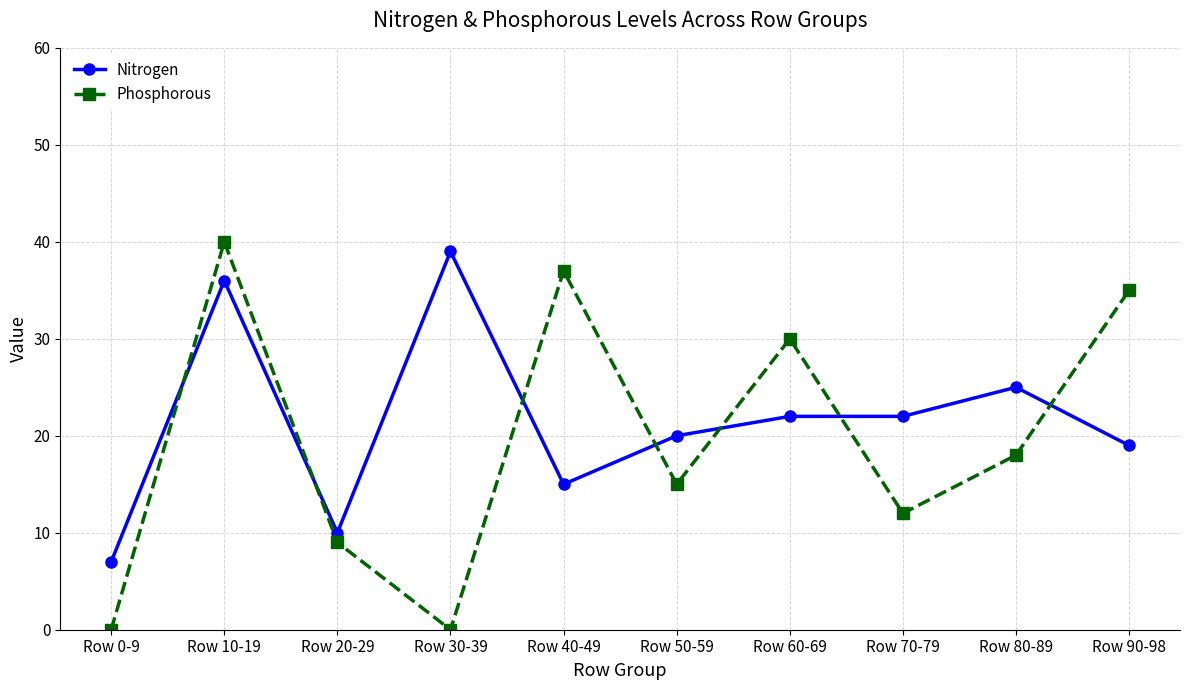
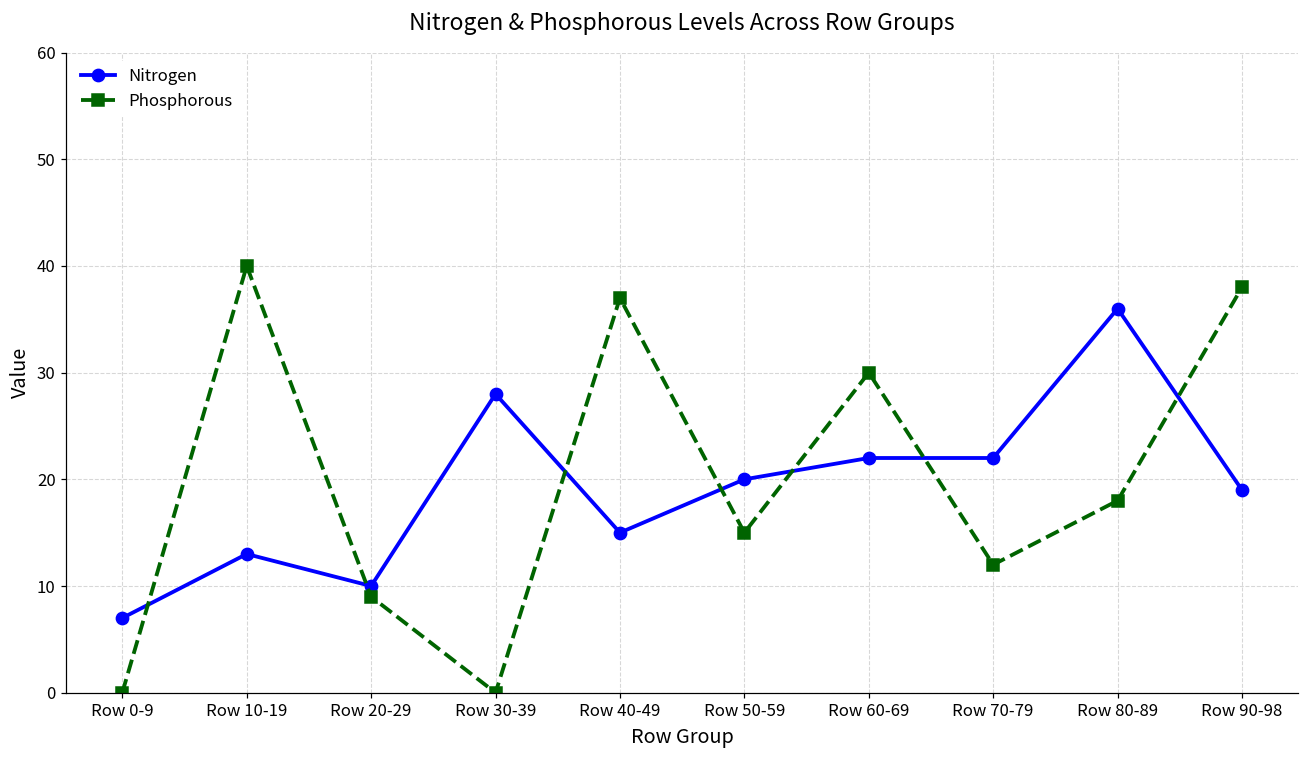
  {
    "Nitrogen": {
      "Row 0-9": 7,
-     "Row 10-19": 36,
+     "Row 10-19": 13,
      "Row 20-29": 10,
-     "Row 30-39": 39,
+     "Row 30-39": 28,
      "Row 40-49": 15,
      "Row 50-59": 20,
      "Row 60-69": 22,
      "Row 70-79": 22,
-     "Row 80-89": 25,
+     "Row 80-89": 36,
      "Row 90-98": 19
    },
    "Phosphorous": {
      "Row 0-9": 0,
      "Row 10-19": 40,
      "Row 20-29": 9,
      "Row 30-39": 0,
      "Row 40-49": 37,
      "Row 50-59": 15,
      "Row 60-69": 30,
      "Row 70-79": 12,
      "Row 80-89": 18,
-     "Row 90-98": 35
+     "Row 90-98": 38
    }
  }
